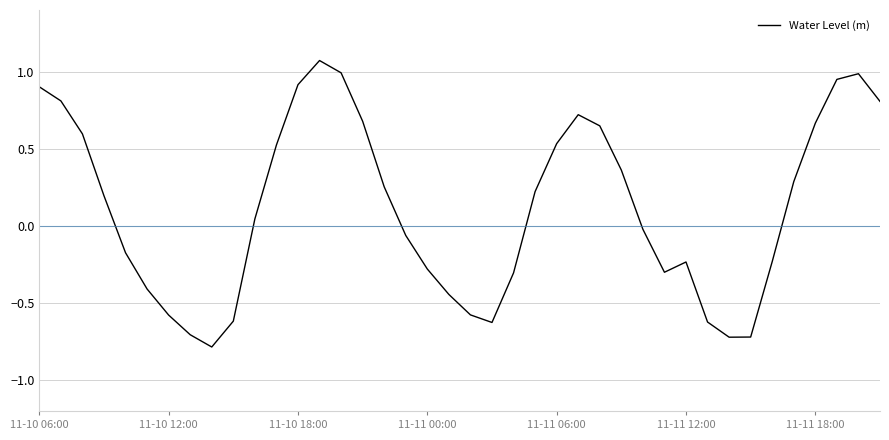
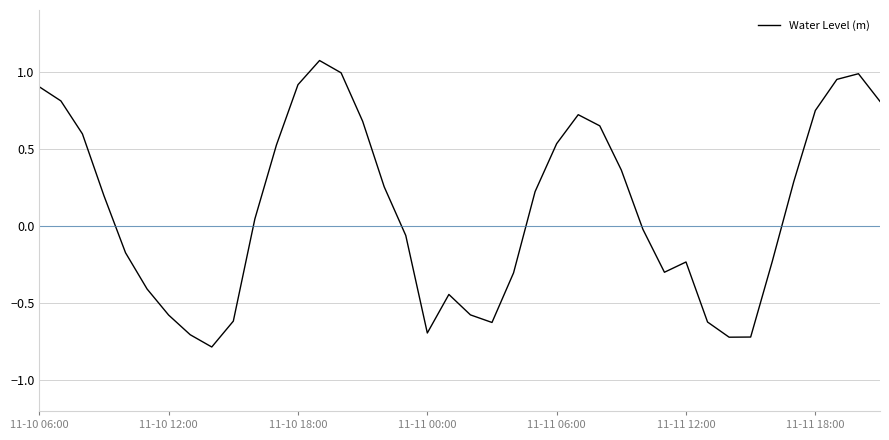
  {
    "11-10 06:00": 0.90,
    "11-10 12:00": -0.58,
    "11-10 18:00": 0.92,
-   "11-11 00:00": -0.28,
+   "11-11 00:00": -0.69,
    "11-11 06:00": 0.53,
    "11-11 12:00": -0.23,
-   "11-11 18:00": 0.67
+   "11-11 18:00": 0.75
  }
